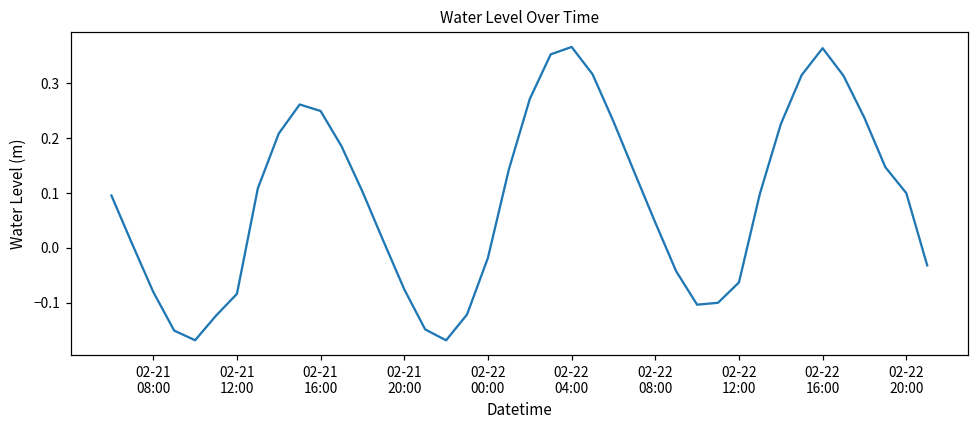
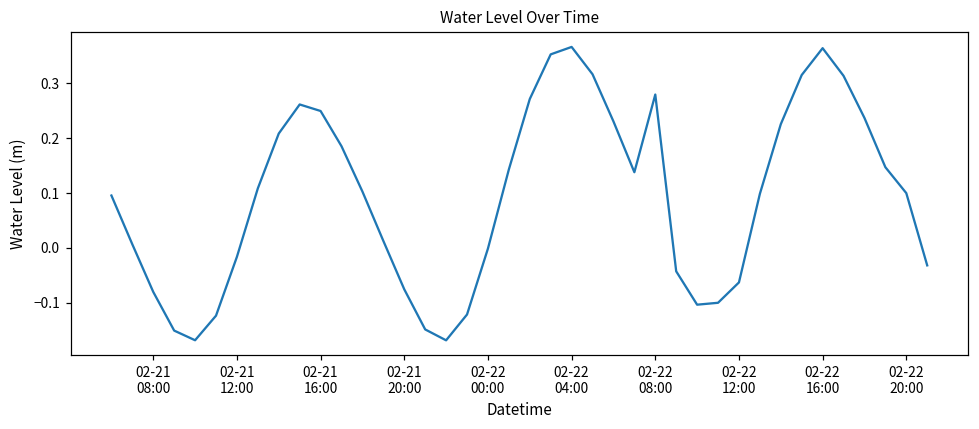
  {
    "02-21 08:00": -0.08,
-   "02-21 12:00": -0.08,
+   "02-21 12:00": -0.02,
    "02-21 16:00": 0.25,
    "02-21 20:00": -0.08,
-   "02-22 00:00": -0.02,
+   "02-22 00:00": 0.00,
    "02-22 04:00": 0.37,
-   "02-22 08:00": 0.05,
+   "02-22 08:00": 0.28,
    "02-22 12:00": -0.06,
    "02-22 16:00": 0.36,
    "02-22 20:00": 0.10
  }
